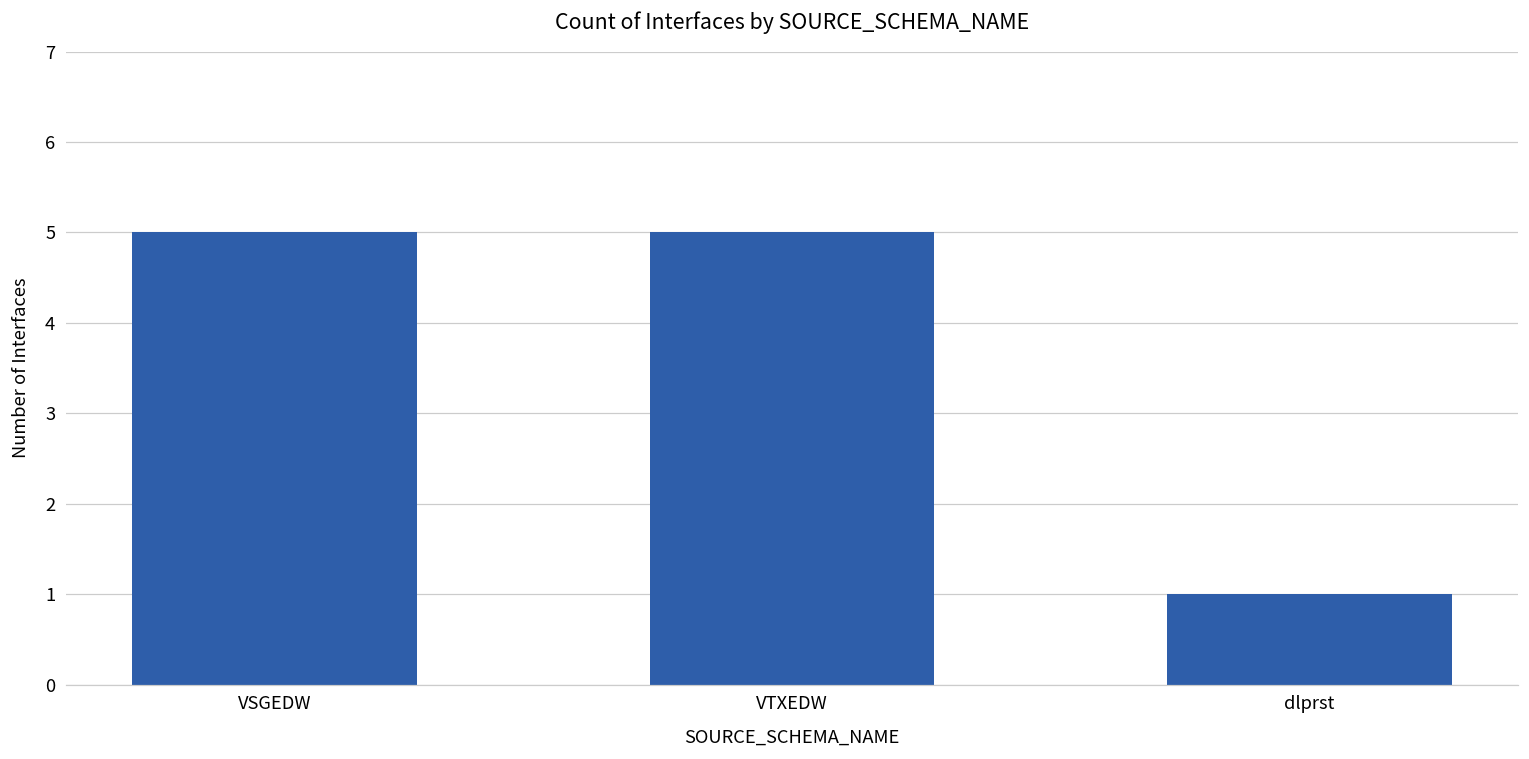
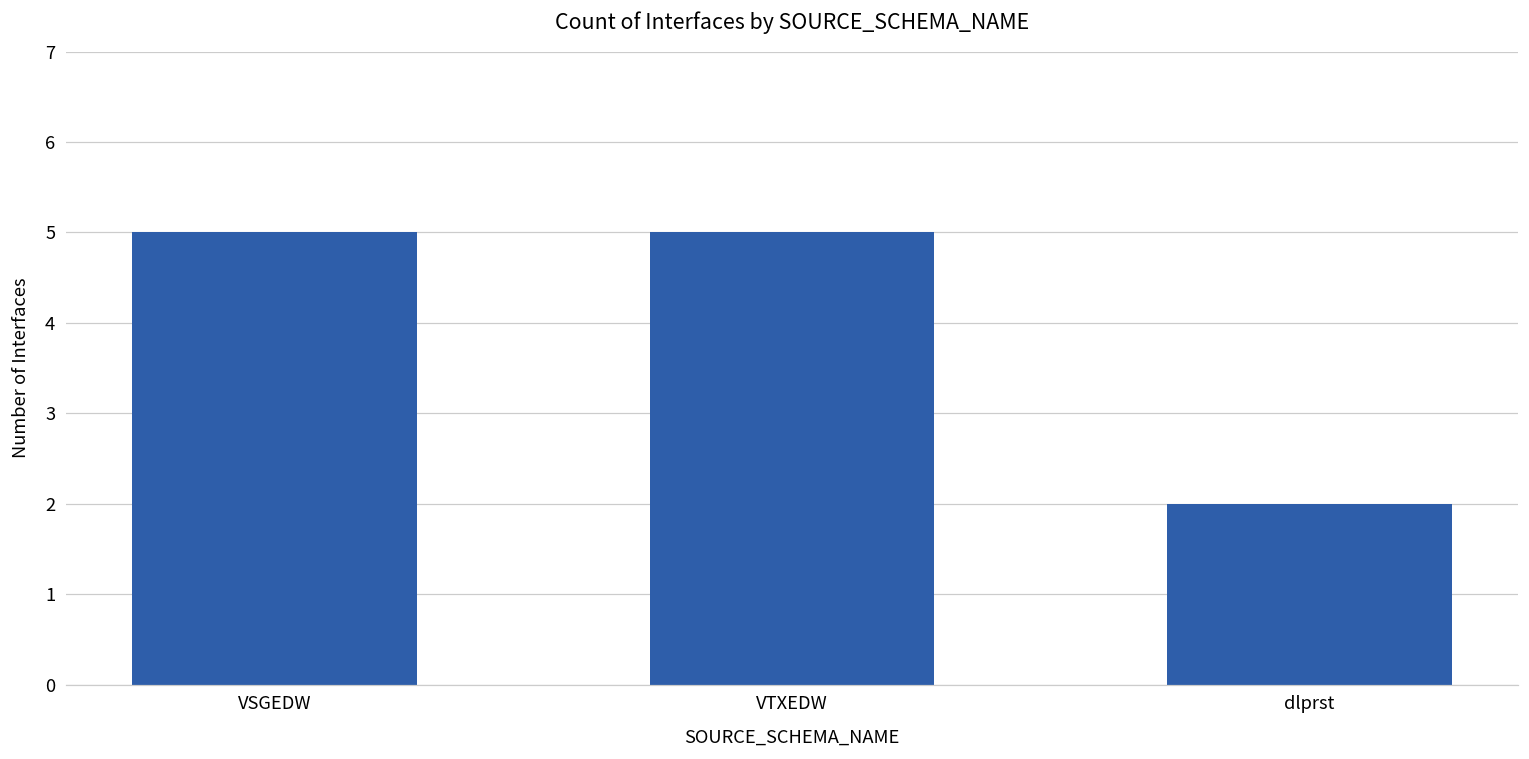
  {
    "VSGEDW": 5,
    "VTXEDW": 5,
-   "dlprst": 1
+   "dlprst": 2
  }
